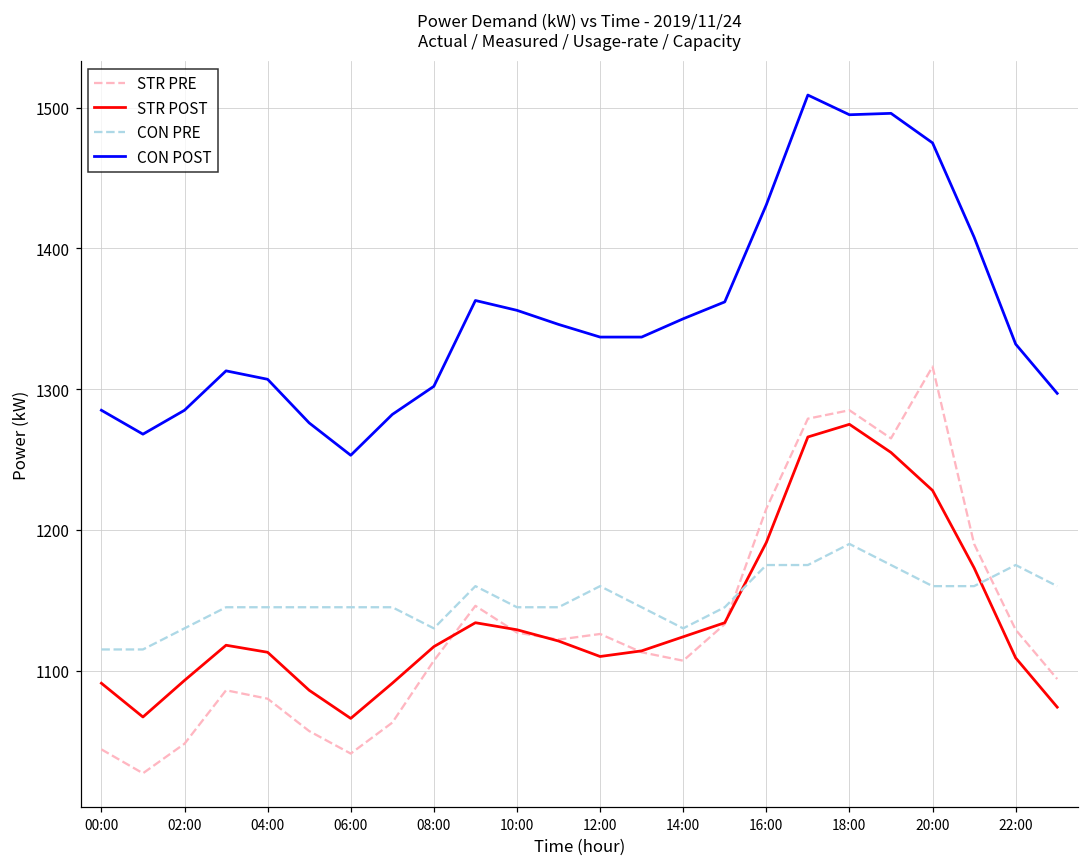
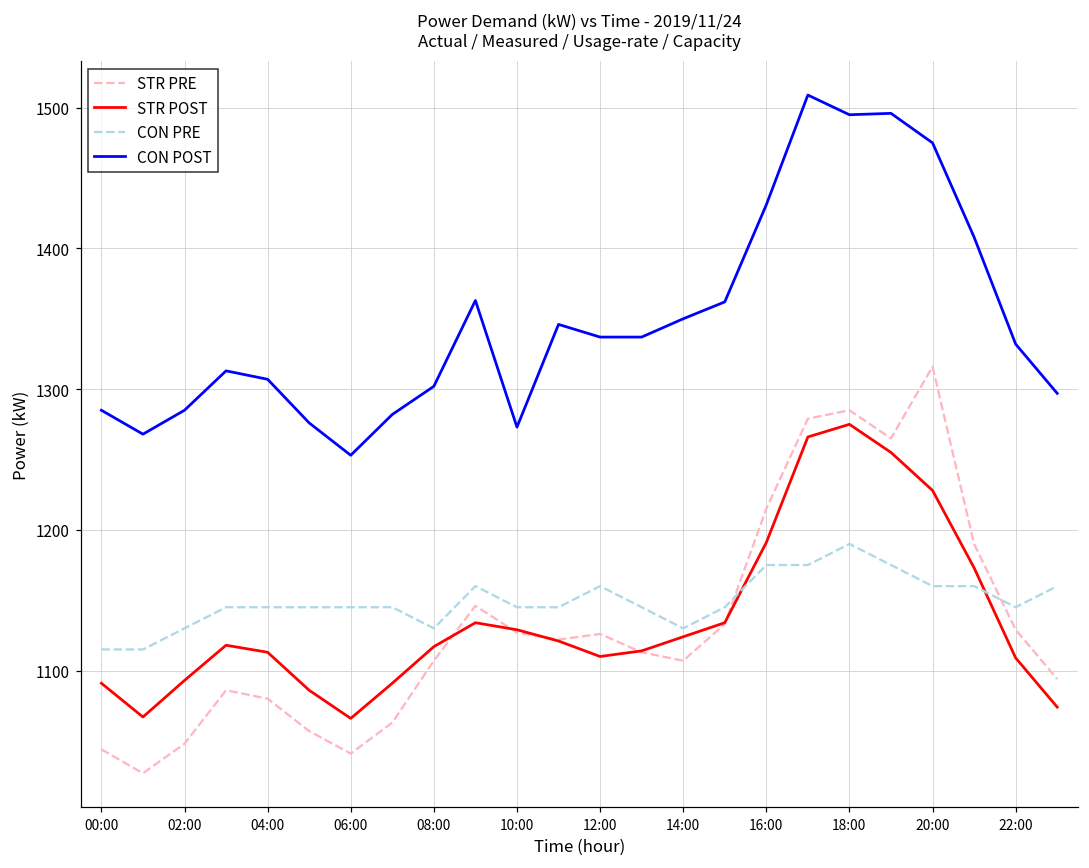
  {
    "STR PRE": {
      "00:00": 1044,
      "02:00": 1048,
      "04:00": 1080,
      "06:00": 1041,
      "08:00": 1107,
      "10:00": 1127,
      "12:00": 1126,
      "14:00": 1107,
      "16:00": 1215,
      "18:00": 1285,
      "20:00": 1316,
      "22:00": 1129
    },
    "STR POST": {
      "00:00": 1091,
      "02:00": 1093,
      "04:00": 1113,
      "06:00": 1066,
      "08:00": 1117,
      "10:00": 1129,
      "12:00": 1110,
      "14:00": 1124,
      "16:00": 1191,
      "18:00": 1275,
      "20:00": 1228,
      "22:00": 1109
    },
    "CON PRE": {
      "00:00": 1115,
      "02:00": 1130,
      "04:00": 1145,
      "06:00": 1145,
      "08:00": 1130,
      "10:00": 1145,
      "12:00": 1160,
      "14:00": 1130,
      "16:00": 1175,
      "18:00": 1190,
      "20:00": 1160,
-     "22:00": 1175
+     "22:00": 1145
    },
    "CON POST": {
      "00:00": 1285,
      "02:00": 1285,
      "04:00": 1307,
      "06:00": 1253,
      "08:00": 1302,
-     "10:00": 1356,
+     "10:00": 1273,
      "12:00": 1337,
      "14:00": 1350,
      "16:00": 1431,
      "18:00": 1495,
      "20:00": 1475,
      "22:00": 1332
    }
  }
